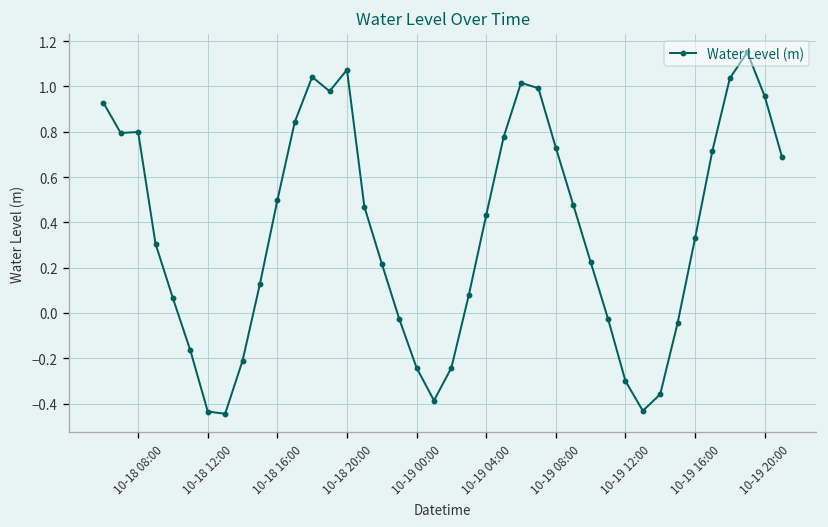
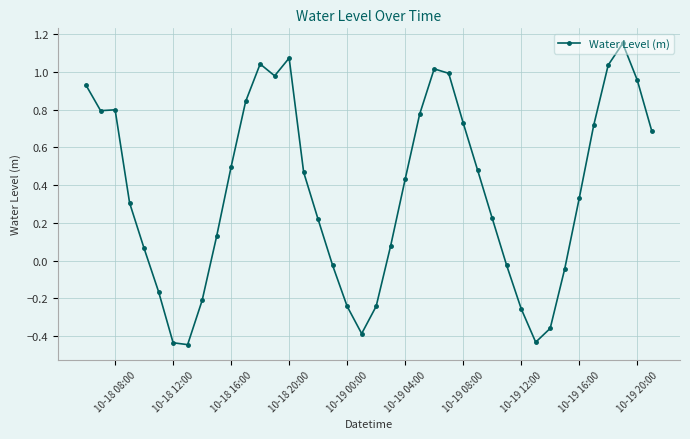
  {
    "10-18 08:00": 0.80,
    "10-18 12:00": -0.44,
    "10-18 16:00": 0.50,
    "10-18 20:00": 1.07,
    "10-19 00:00": -0.24,
    "10-19 04:00": 0.43,
    "10-19 08:00": 0.73,
-   "10-19 12:00": -0.30,
+   "10-19 12:00": -0.25,
    "10-19 16:00": 0.33,
    "10-19 20:00": 0.96
  }
